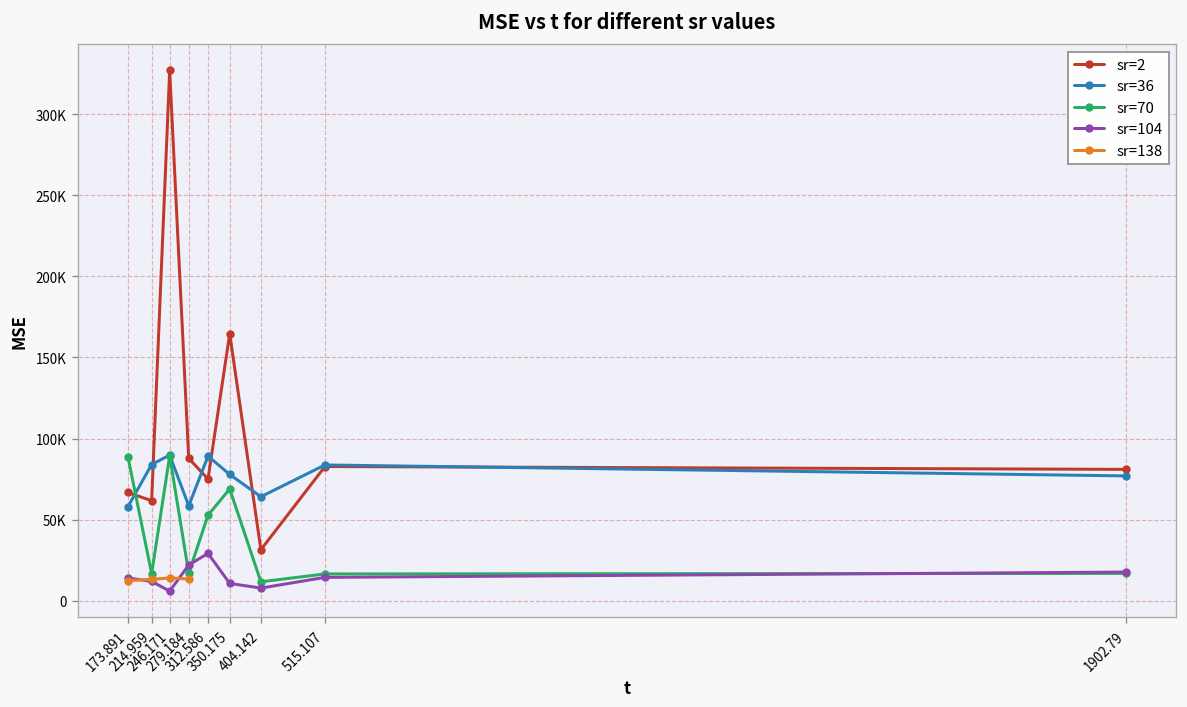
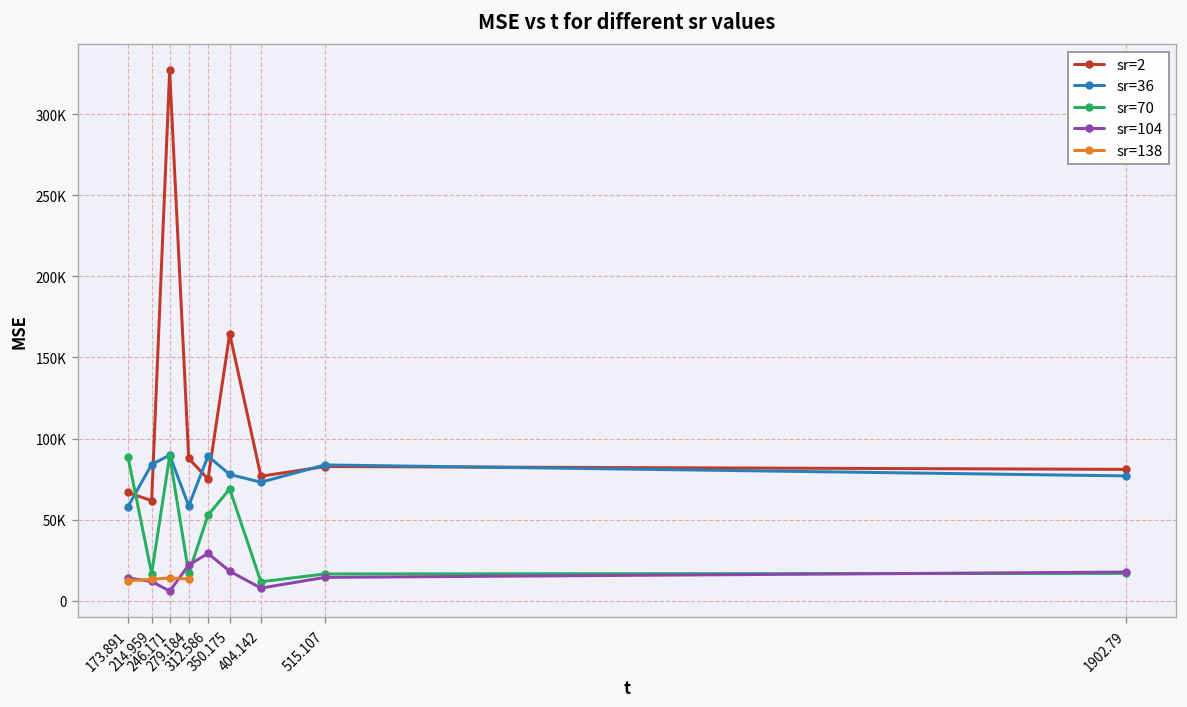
  {
    "sr=2": {
      "173.891": 67000,
      "214.959": 62000,
      "246.171": 327000,
      "279.184": 88000,
      "312.586": 75000,
      "350.175": 165000,
-     "404.142": 31000,
+     "404.142": 77000,
      "1902.79": 81000
    },
    "sr=36": {
      "173.891": 58000,
      "214.959": 84000,
      "279.184": 58000,
      "312.586": 89000,
      "350.175": 78000,
-     "404.142": 64000,
+     "404.142": 73000,
      "1902.79": 77000
    },
    "sr=70": {
      "173.891": 89000,
      "214.959": 17000,
      "279.184": 17000,
      "312.586": 53000,
      "350.175": 69000,
      "404.142": 12000,
      "515.107": 16000
    },
    "sr=104": {
      "246.171": 6000,
      "279.184": 22000,
      "312.586": 29000,
-     "350.175": 11000,
+     "350.175": 18000,
      "404.142": 8000,
      "515.107": 14000
    },
    "sr=138": {
      "246.171": 14000,
      "279.184": 13000
    }
  }
